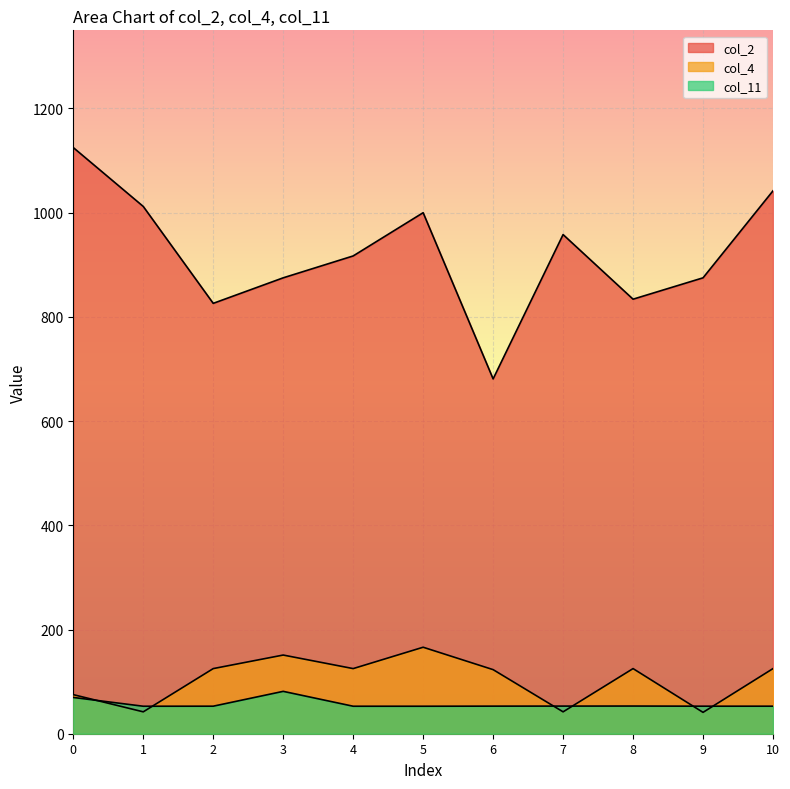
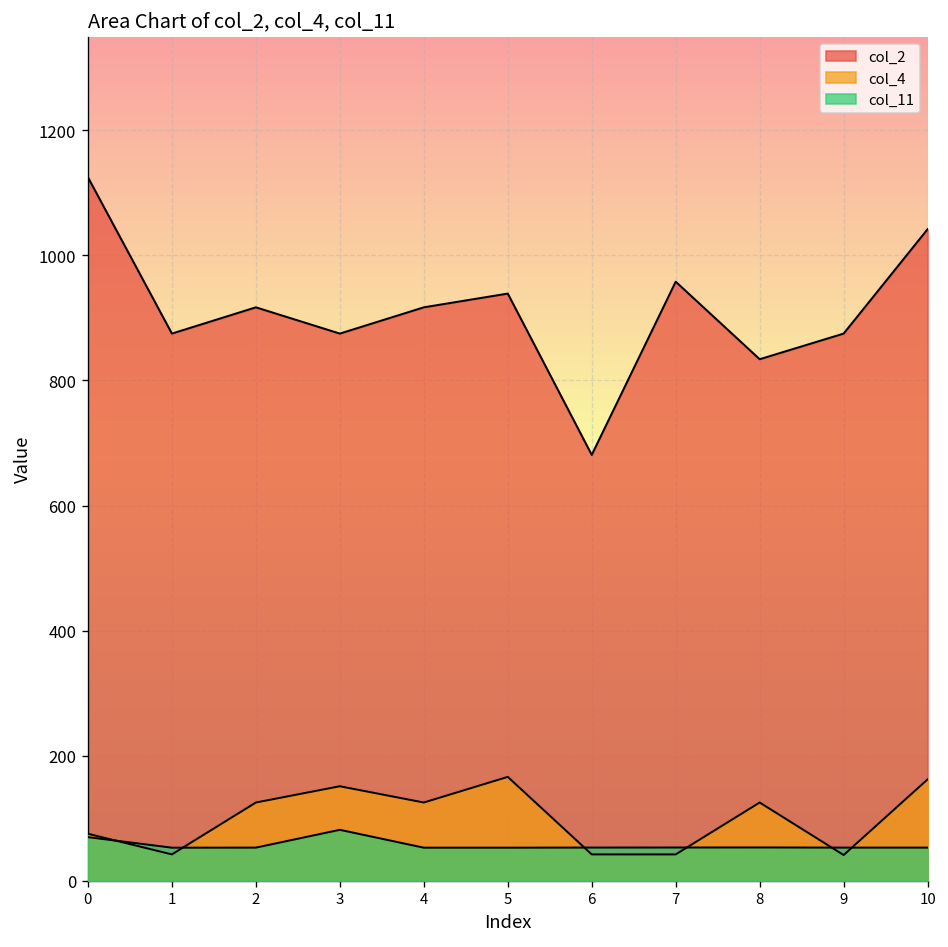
  {
    "col_2": {
      "0": 1130,
-     "1": 1010,
-     "2": 830,
+     "1": 880,
+     "2": 920,
      "3": 880,
      "4": 920,
-     "5": 1000,
+     "5": 940,
      "6": 680,
      "7": 960,
      "8": 830,
      "9": 880,
      "10": 1040
    },
    "col_4": {
      "0": 80,
      "1": 40,
      "2": 130,
      "3": 150,
      "4": 130,
      "5": 170,
-     "6": 120,
+     "6": 40,
      "7": 40,
      "8": 130,
      "9": 40,
-     "10": 130
+     "10": 160
    },
    "col_11": {
      "0": 70,
      "1": 50,
      "2": 50,
      "3": 80,
      "4": 50,
      "5": 50,
      "6": 50,
      "7": 50,
      "8": 50,
      "9": 50,
      "10": 50
    }
  }
